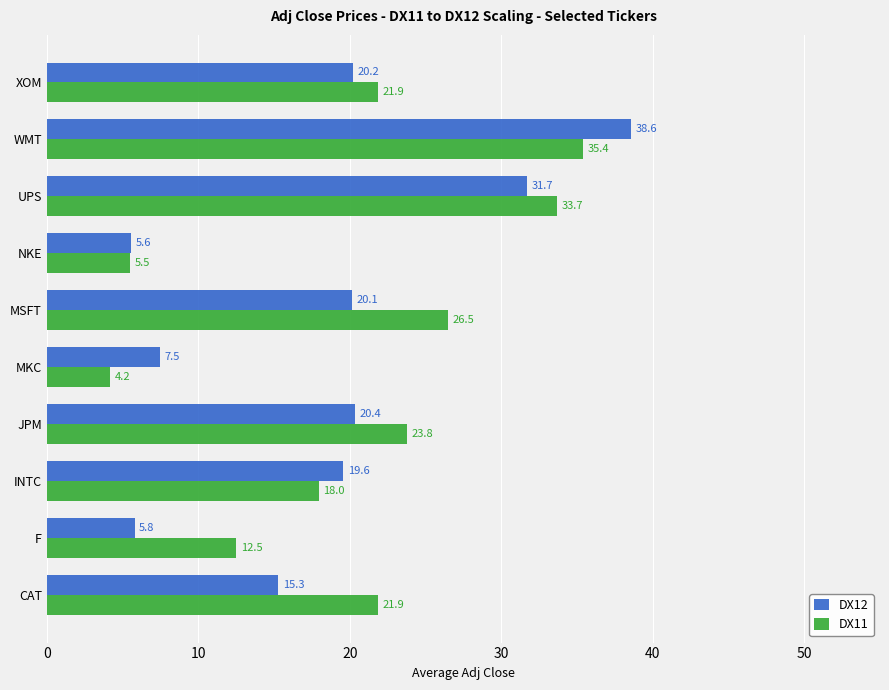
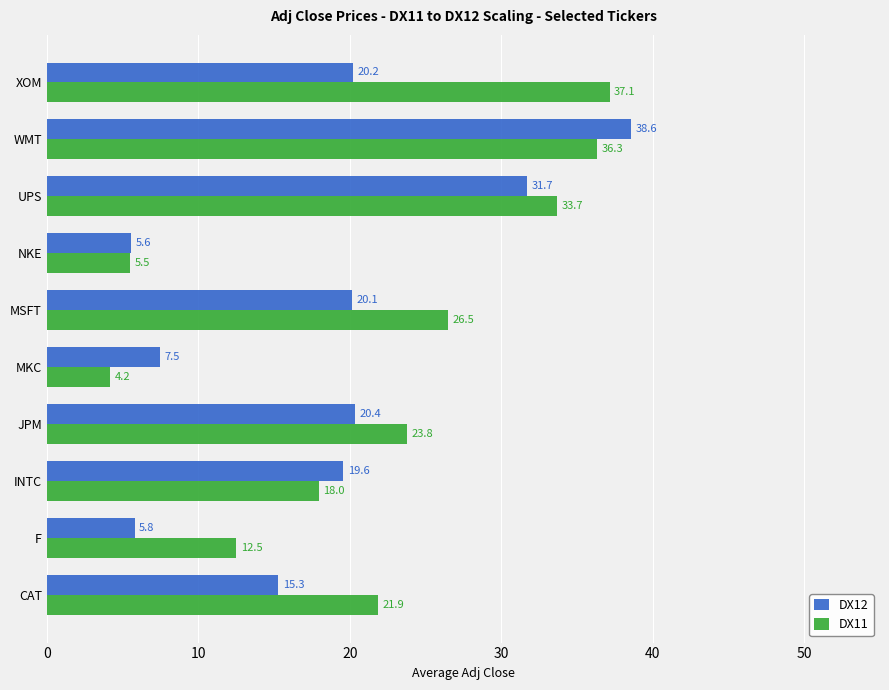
  {
    "DX12": {
      "XOM": 20.2,
      "WMT": 38.6,
      "UPS": 31.7,
      "NKE": 5.6,
      "MSFT": 20.1,
      "MKC": 7.5,
      "JPM": 20.4,
      "INTC": 19.6,
      "F": 5.8,
      "CAT": 15.3
    },
    "DX11": {
-     "XOM": 21.9,
-     "WMT": 35.4,
+     "XOM": 37.1,
+     "WMT": 36.3,
      "UPS": 33.7,
      "NKE": 5.5,
      "MSFT": 26.5,
      "MKC": 4.2,
      "JPM": 23.8,
      "INTC": 18.0,
      "F": 12.5,
      "CAT": 21.9
    }
  }
